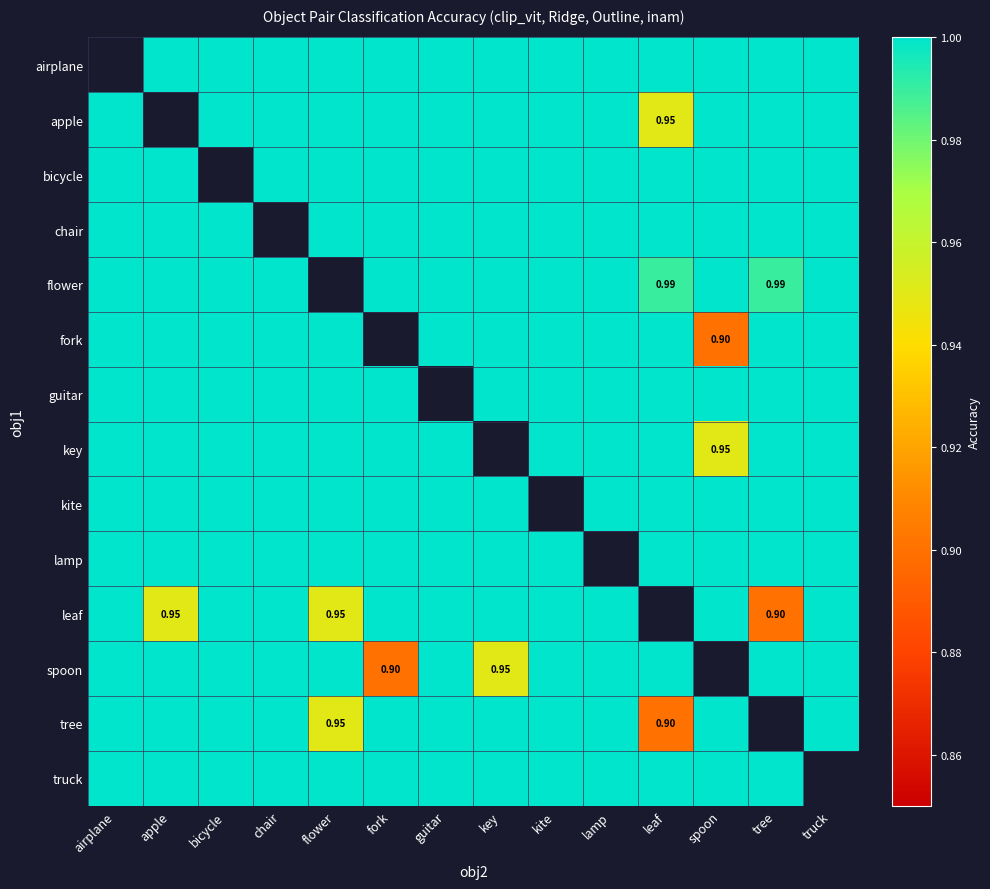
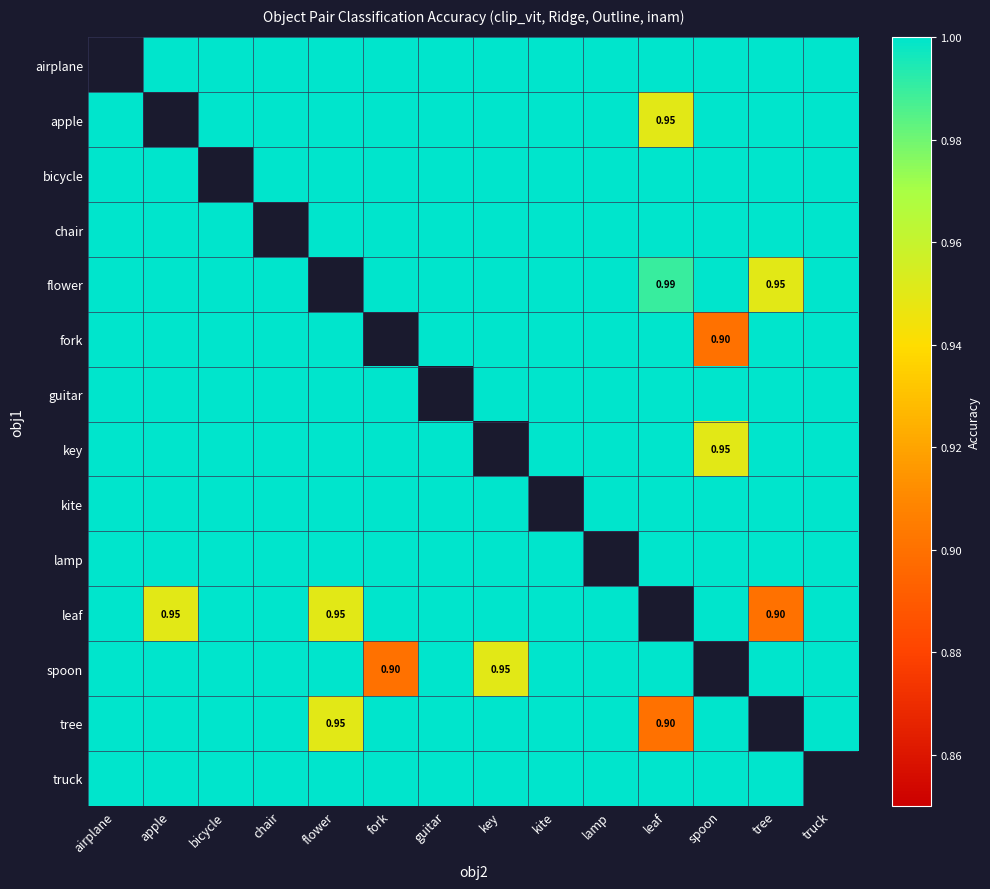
  {
    "apple": {
      "leaf": 0.95
    },
    "flower": {
      "leaf": 0.99,
-     "tree": 0.99
+     "tree": 0.95
    },
    "fork": {
      "spoon": 0.90
    },
    "key": {
      "spoon": 0.95
    },
    "leaf": {
      "apple": 0.95,
      "flower": 0.95,
      "tree": 0.90
    },
    "spoon": {
      "fork": 0.90,
      "key": 0.95
    },
    "tree": {
      "flower": 0.95,
      "leaf": 0.90
    }
  }
